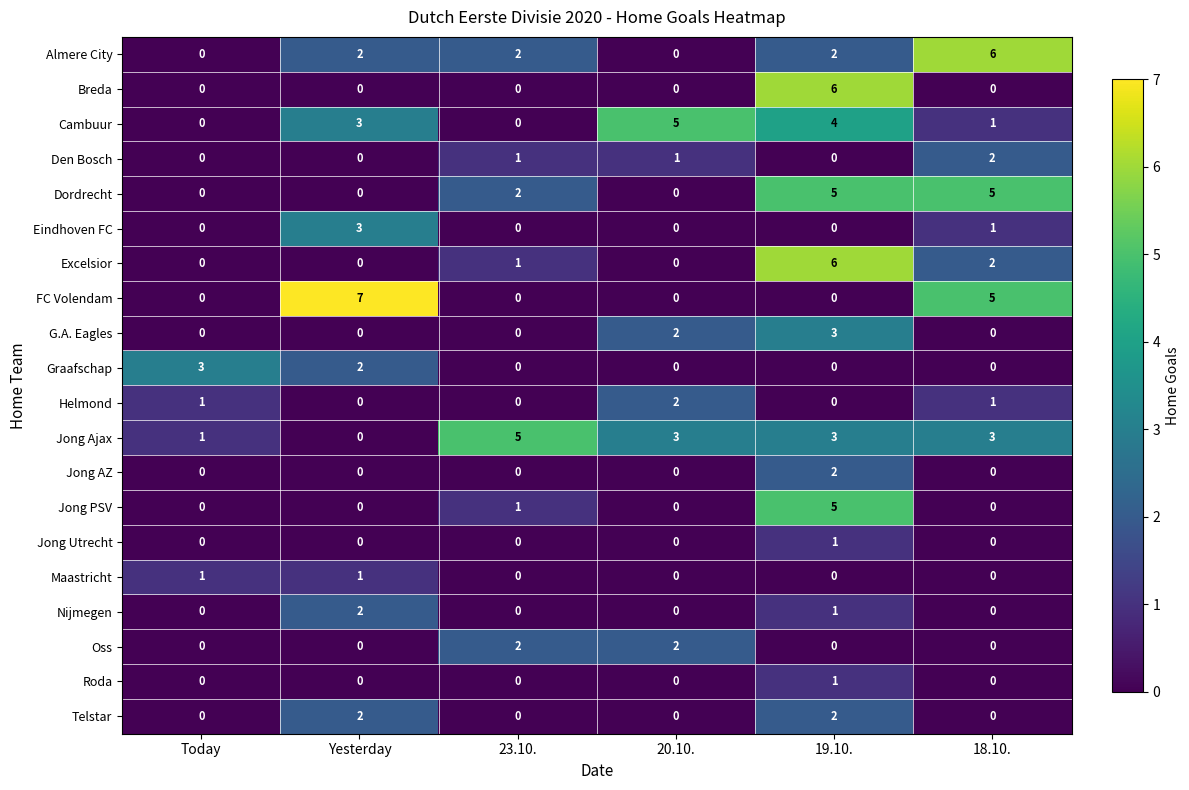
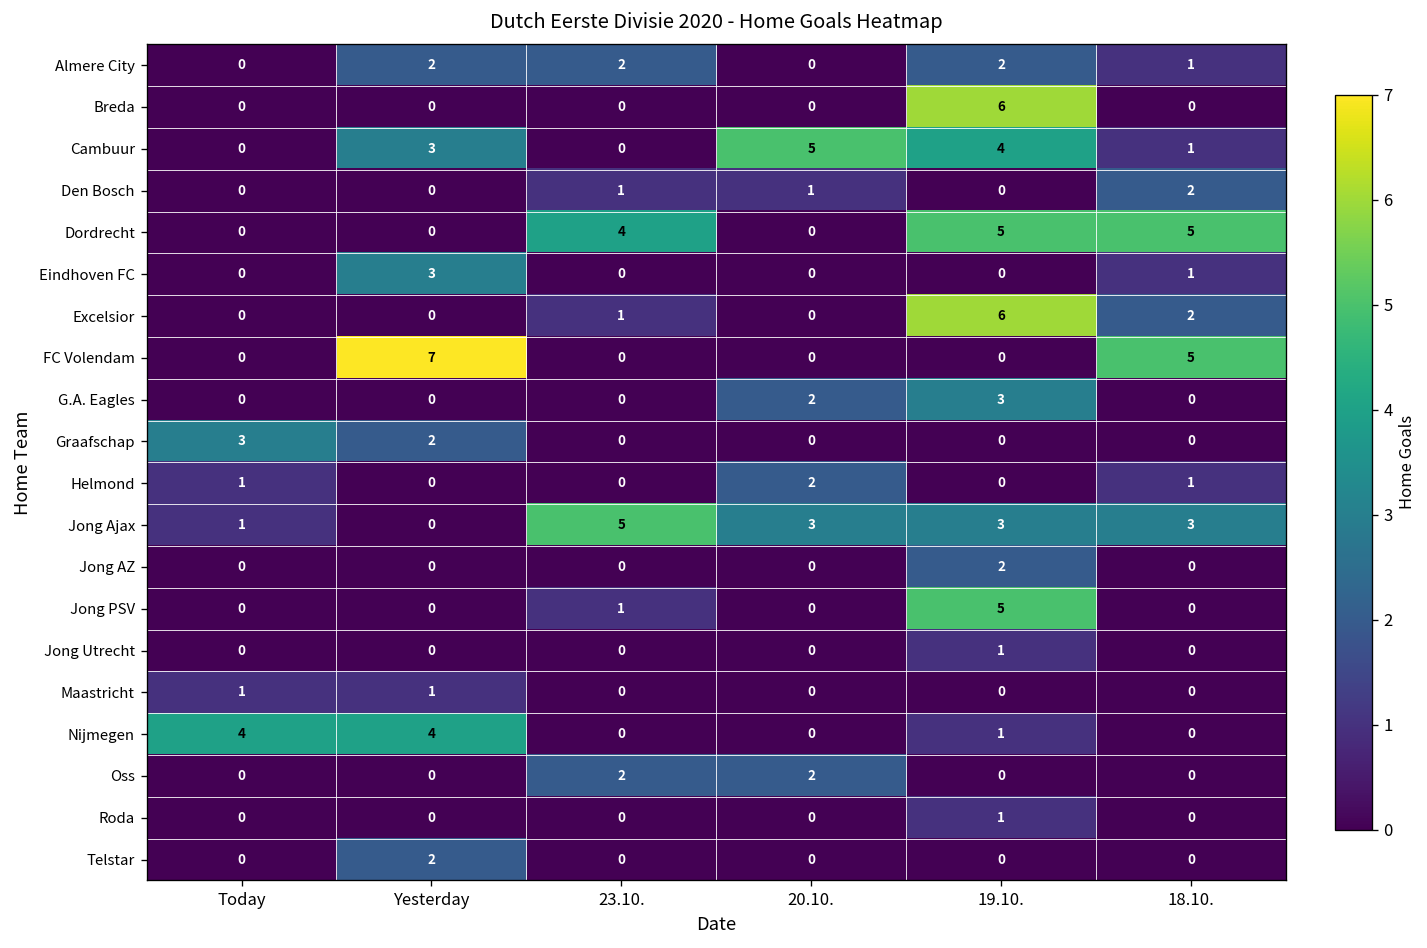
  {
    "Almere City": {
      "Today": 0,
      "Yesterday": 2,
      "23.10.": 2,
      "20.10.": 0,
      "19.10.": 2,
-     "18.10.": 6
+     "18.10.": 1
    },
    "Breda": {
      "Today": 0,
      "Yesterday": 0,
      "23.10.": 0,
      "20.10.": 0,
      "19.10.": 6,
      "18.10.": 0
    },
    "Cambuur": {
      "Today": 0,
      "Yesterday": 3,
      "23.10.": 0,
      "20.10.": 5,
      "19.10.": 4,
      "18.10.": 1
    },
    "Den Bosch": {
      "Today": 0,
      "Yesterday": 0,
      "23.10.": 1,
      "20.10.": 1,
      "19.10.": 0,
      "18.10.": 2
    },
    "Dordrecht": {
      "Today": 0,
      "Yesterday": 0,
-     "23.10.": 2,
+     "23.10.": 4,
      "20.10.": 0,
      "19.10.": 5,
      "18.10.": 5
    },
    "Eindhoven FC": {
      "Today": 0,
      "Yesterday": 3,
      "23.10.": 0,
      "20.10.": 0,
      "19.10.": 0,
      "18.10.": 1
    },
    "Excelsior": {
      "Today": 0,
      "Yesterday": 0,
      "23.10.": 1,
      "20.10.": 0,
      "19.10.": 6,
      "18.10.": 2
    },
    "FC Volendam": {
      "Today": 0,
      "Yesterday": 7,
      "23.10.": 0,
      "20.10.": 0,
      "19.10.": 0,
      "18.10.": 5
    },
    "G.A. Eagles": {
      "Today": 0,
      "Yesterday": 0,
      "23.10.": 0,
      "20.10.": 2,
      "19.10.": 3,
      "18.10.": 0
    },
    "Graafschap": {
      "Today": 3,
      "Yesterday": 2,
      "23.10.": 0,
      "20.10.": 0,
      "19.10.": 0,
      "18.10.": 0
    },
    "Helmond": {
      "Today": 1,
      "Yesterday": 0,
      "23.10.": 0,
      "20.10.": 2,
      "19.10.": 0,
      "18.10.": 1
    },
    "Jong Ajax": {
      "Today": 1,
      "Yesterday": 0,
      "23.10.": 5,
      "20.10.": 3,
      "19.10.": 3,
      "18.10.": 3
    },
    "Jong AZ": {
      "Today": 0,
      "Yesterday": 0,
      "23.10.": 0,
      "20.10.": 0,
      "19.10.": 2,
      "18.10.": 0
    },
    "Jong PSV": {
      "Today": 0,
      "Yesterday": 0,
      "23.10.": 1,
      "20.10.": 0,
      "19.10.": 5,
      "18.10.": 0
    },
    "Jong Utrecht": {
      "Today": 0,
      "Yesterday": 0,
      "23.10.": 0,
      "20.10.": 0,
      "19.10.": 1,
      "18.10.": 0
    },
    "Maastricht": {
      "Today": 1,
      "Yesterday": 1,
      "23.10.": 0,
      "20.10.": 0,
      "19.10.": 0,
      "18.10.": 0
    },
    "Nijmegen": {
-     "Today": 0,
-     "Yesterday": 2,
+     "Today": 4,
+     "Yesterday": 4,
      "23.10.": 0,
      "20.10.": 0,
      "19.10.": 1,
      "18.10.": 0
    },
    "Oss": {
      "Today": 0,
      "Yesterday": 0,
      "23.10.": 2,
      "20.10.": 2,
      "19.10.": 0,
      "18.10.": 0
    },
    "Roda": {
      "Today": 0,
      "Yesterday": 0,
      "23.10.": 0,
      "20.10.": 0,
      "19.10.": 1,
      "18.10.": 0
    },
    "Telstar": {
      "Today": 0,
      "Yesterday": 2,
      "23.10.": 0,
      "20.10.": 0,
-     "19.10.": 2,
+     "19.10.": 0,
      "18.10.": 0
    }
  }
